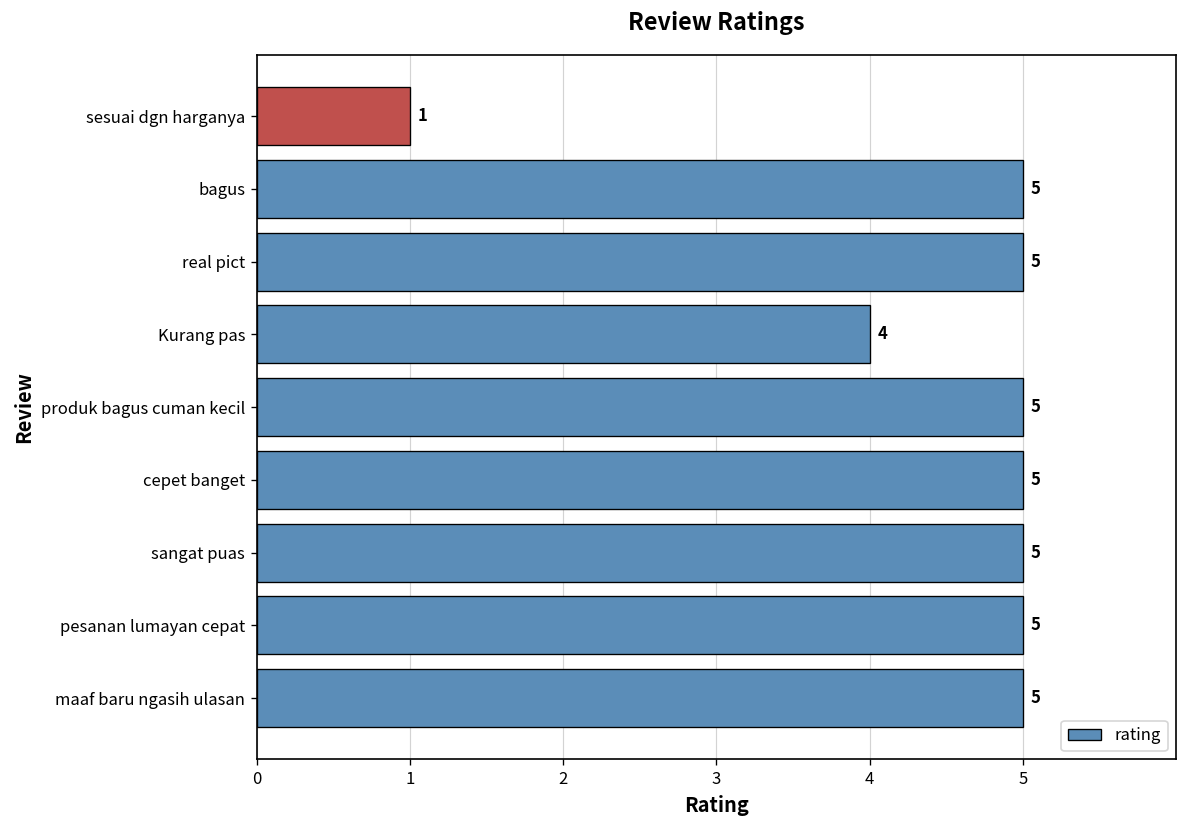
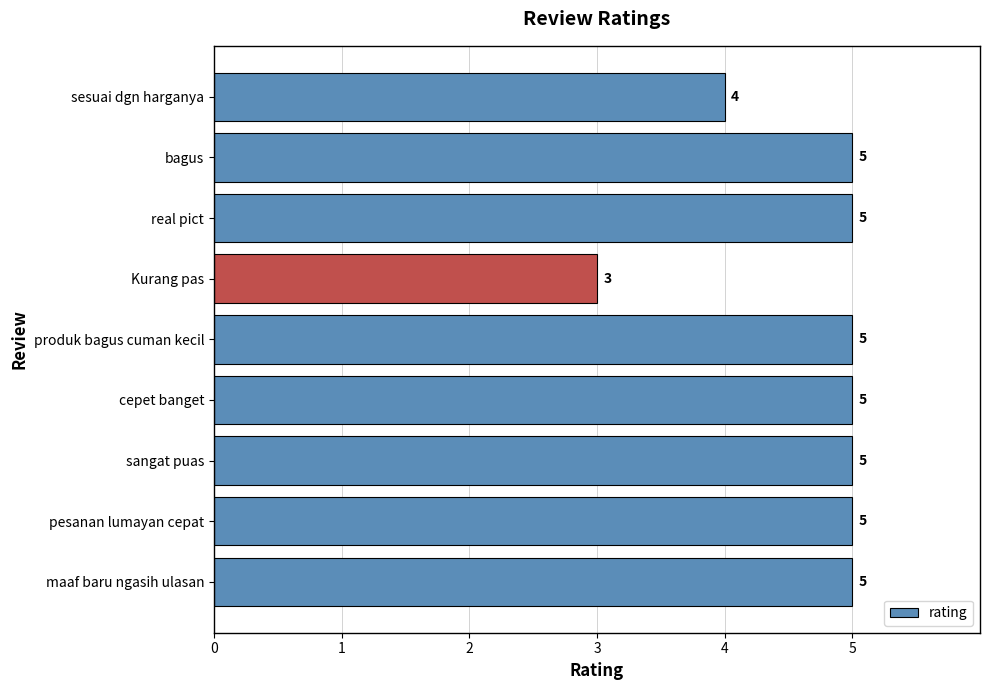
  {
-   "sesuai dgn harganya": 1,
+   "sesuai dgn harganya": 4,
    "bagus": 5,
    "real pict": 5,
-   "Kurang pas": 4,
+   "Kurang pas": 3,
    "produk bagus cuman kecil": 5,
    "cepet banget": 5,
    "sangat puas": 5,
    "pesanan lumayan cepat": 5,
    "maaf baru ngasih ulasan": 5
  }
